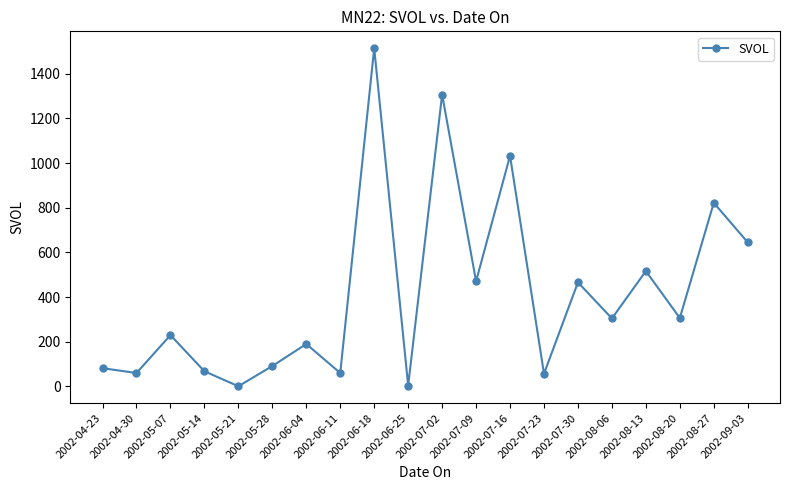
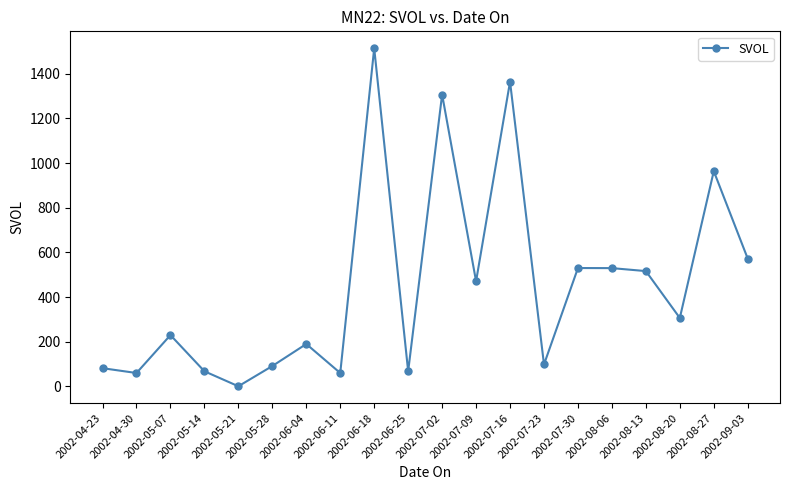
  {
    "2002-04-23": 80,
    "2002-04-30": 60,
    "2002-05-07": 230,
    "2002-05-14": 70,
    "2002-05-21": 0,
    "2002-05-28": 90,
    "2002-06-04": 190,
    "2002-06-11": 60,
    "2002-06-18": 1510,
-   "2002-06-25": 0,
+   "2002-06-25": 70,
    "2002-07-02": 1310,
    "2002-07-09": 470,
-   "2002-07-16": 1030,
-   "2002-07-23": 60,
-   "2002-07-30": 470,
-   "2002-08-06": 300,
+   "2002-07-16": 1360,
+   "2002-07-23": 100,
+   "2002-07-30": 530,
+   "2002-08-06": 530,
    "2002-08-13": 520,
    "2002-08-20": 310,
-   "2002-08-27": 820,
-   "2002-09-03": 640
+   "2002-08-27": 960,
+   "2002-09-03": 570
  }
